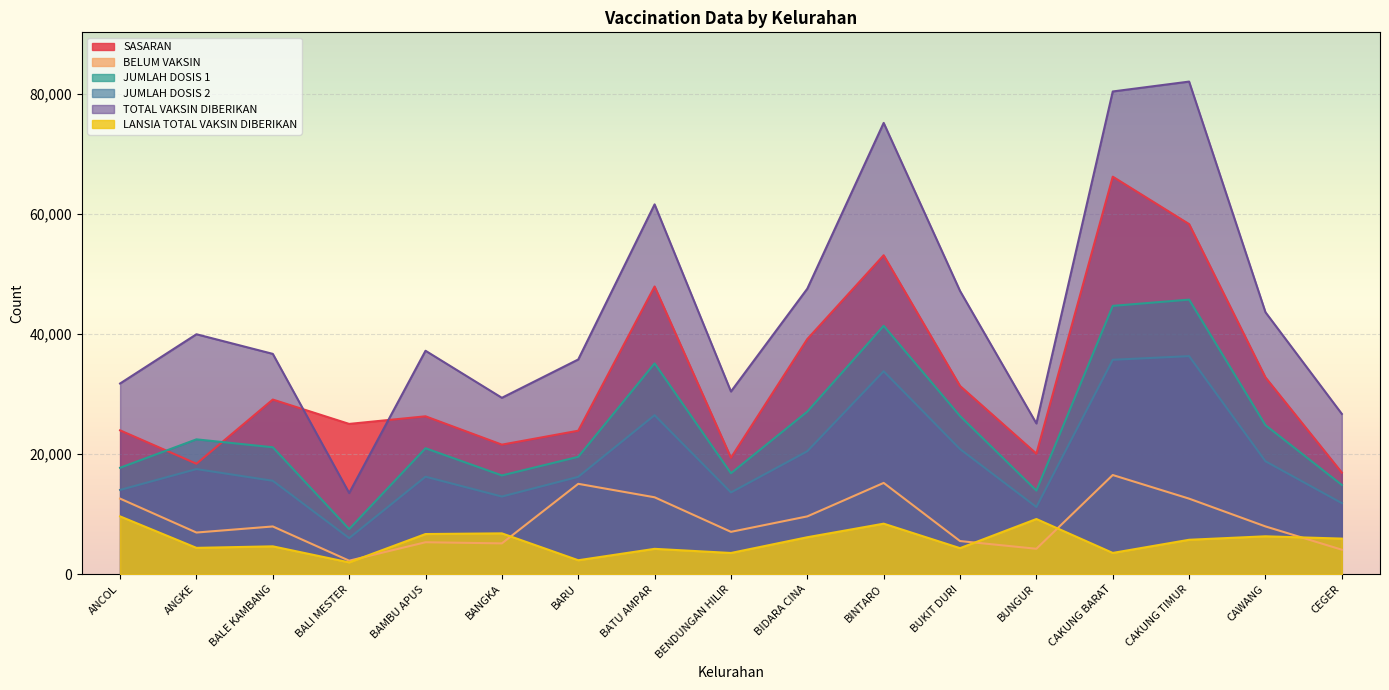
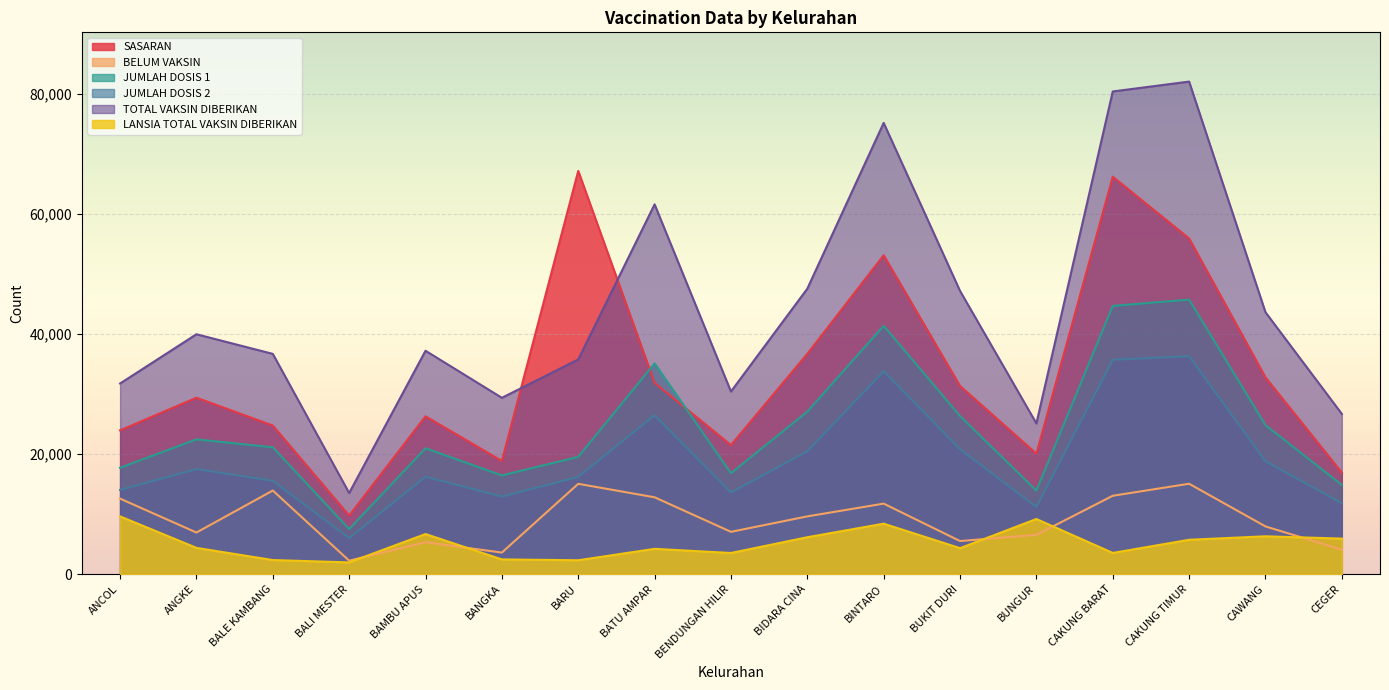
  {
    "SASARAN": {
      "ANCOL": "24,000",
-     "ANGKE": "18,000",
-     "BALE KAMBANG": "29,000",
-     "BALI MESTER": "25,000",
+     "ANGKE": "29,000",
+     "BALE KAMBANG": "25,000",
+     "BALI MESTER": "10,000",
      "BAMBU APUS": "26,000",
-     "BANGKA": "22,000",
-     "BARU": "24,000",
-     "BATU AMPAR": "48,000",
-     "BENDUNGAN HILIR": "19,000",
-     "BIDARA CINA": "39,000",
+     "BANGKA": "19,000",
+     "BARU": "67,000",
+     "BATU AMPAR": "32,000",
+     "BENDUNGAN HILIR": "21,000",
+     "BIDARA CINA": "37,000",
      "BINTARO": "53,000",
      "BUKIT DURI": "31,000",
      "BUNGUR": "20,000",
      "CAKUNG BARAT": "66,000",
-     "CAKUNG TIMUR": "58,000",
+     "CAKUNG TIMUR": "56,000",
      "CAWANG": "33,000",
      "CEGER": "17,000"
    },
    "BELUM VAKSIN": {
      "ANCOL": "13,000",
      "ANGKE": "7,000",
-     "BALE KAMBANG": "8,000",
+     "BALE KAMBANG": "14,000",
      "BAMBU APUS": "5,000",
-     "BANGKA": "5,000",
+     "BANGKA": "4,000",
      "BARU": "15,000",
      "BATU AMPAR": "13,000",
      "BENDUNGAN HILIR": "7,000",
      "BIDARA CINA": "10,000",
-     "BINTARO": "15,000",
+     "BINTARO": "12,000",
      "BUKIT DURI": "6,000",
-     "BUNGUR": "4,000",
-     "CAKUNG BARAT": "17,000",
-     "CAKUNG TIMUR": "13,000",
+     "BUNGUR": "7,000",
+     "CAKUNG BARAT": "13,000",
+     "CAKUNG TIMUR": "15,000",
      "CAWANG": "8,000",
      "CEGER": "4,000"
    },
    "LANSIA TOTAL VAKSIN DIBERIKAN": {
      "ANCOL": "10,000",
      "ANGKE": "4,000",
-     "BALE KAMBANG": "5,000",
+     "BALE KAMBANG": "2,000",
      "BAMBU APUS": "7,000",
-     "BANGKA": "7,000",
+     "BANGKA": "2,000",
      "BARU": "2,000",
      "BATU AMPAR": "4,000",
      "BENDUNGAN HILIR": "4,000",
      "BIDARA CINA": "6,000",
      "BINTARO": "8,000",
      "BUKIT DURI": "4,000",
      "BUNGUR": "9,000",
      "CAKUNG BARAT": "4,000",
      "CAKUNG TIMUR": "6,000",
      "CAWANG": "6,000",
      "CEGER": "6,000"
    }
  }
